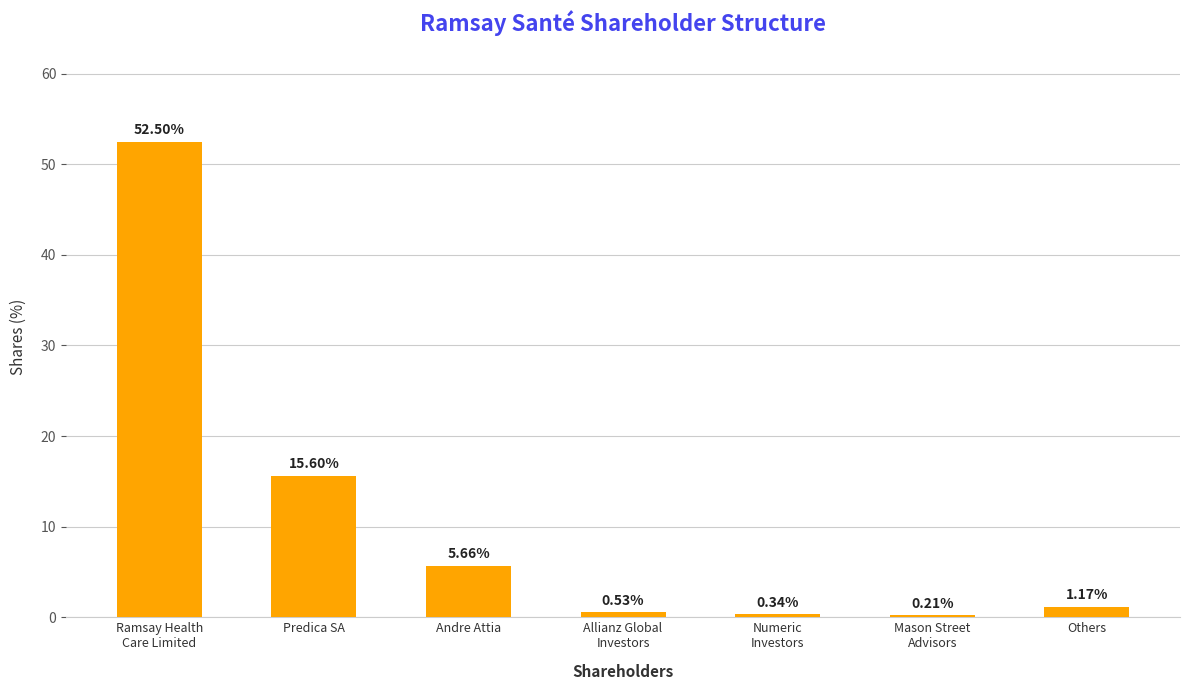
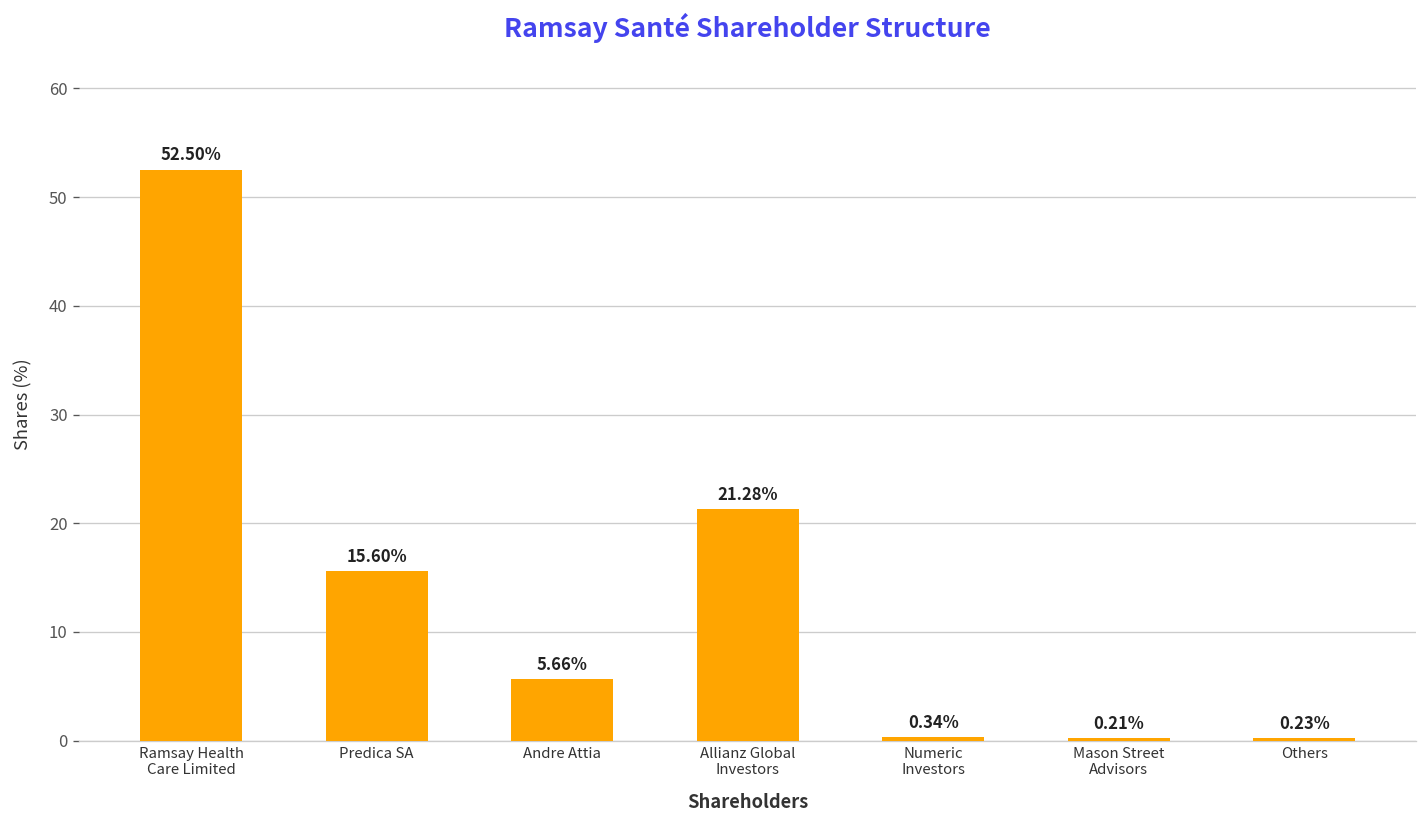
  {
    "Ramsay Health Care Limited": "52.50%",
    "Predica SA": "15.60%",
    "Andre Attia": "5.66%",
-   "Allianz Global Investors": "0.53%",
+   "Allianz Global Investors": "21.28%",
    "Numeric Investors": "0.34%",
    "Mason Street Advisors": "0.21%",
-   "Others": "1.17%"
+   "Others": "0.23%"
  }
